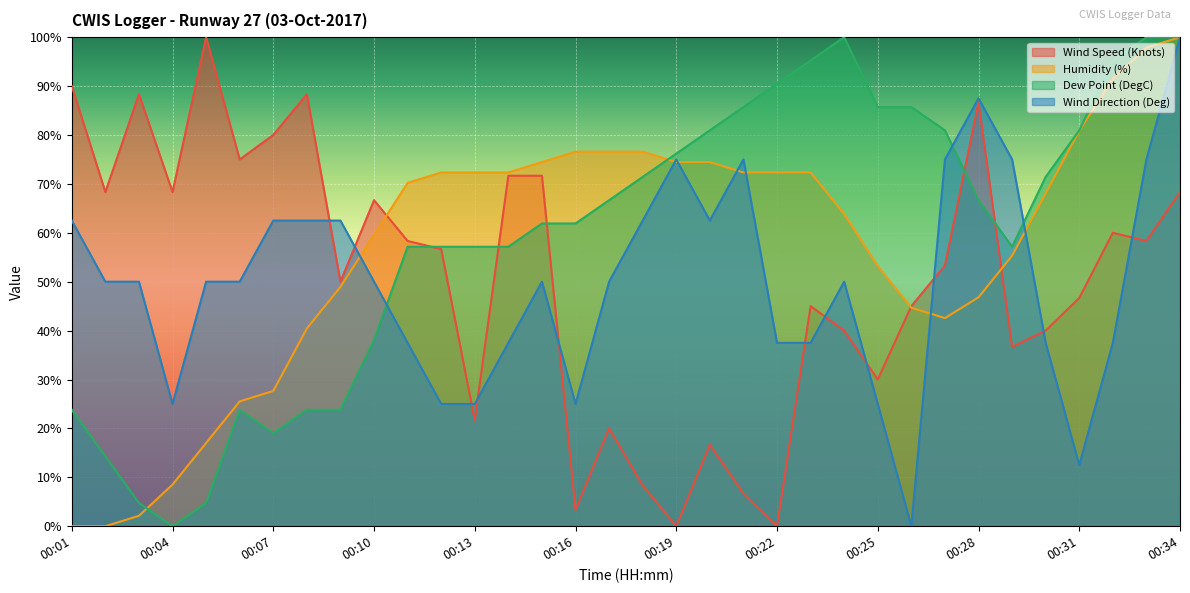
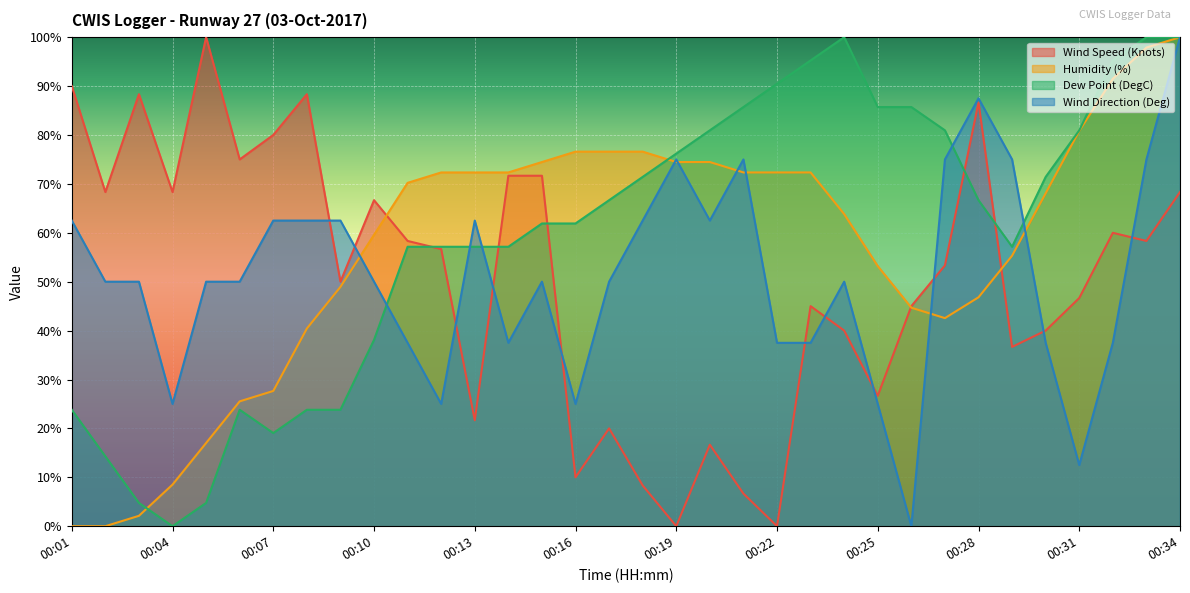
  {
    "Wind Speed (Knots)": {
      "00:01": "90%",
      "00:04": "68%",
      "00:07": "80%",
      "00:10": "67%",
      "00:13": "22%",
-     "00:16": "3%",
+     "00:16": "10%",
      "00:19": "0%",
      "00:22": "0%",
-     "00:25": "30%",
+     "00:25": "27%",
      "00:28": "87%",
      "00:31": "47%",
      "00:34": "68%"
    },
    "Humidity (%)": {
      "00:01": "0%",
      "00:04": "9%",
      "00:07": "28%",
      "00:10": "60%",
      "00:13": "72%",
      "00:16": "77%",
      "00:19": "74%",
      "00:22": "72%",
      "00:25": "53%",
      "00:28": "47%"
    },
    "Dew Point (DegC)": {
      "00:01": "24%",
      "00:04": "0%",
      "00:07": "19%",
      "00:10": "38%",
      "00:13": "57%",
      "00:16": "62%",
      "00:19": "76%",
      "00:22": "90%",
      "00:25": "86%",
      "00:28": "67%"
    },
    "Wind Direction (Deg)": {
      "00:01": "63%",
      "00:04": "25%",
      "00:07": "63%",
      "00:10": "50%",
-     "00:13": "25%",
+     "00:13": "63%",
      "00:16": "25%",
      "00:19": "75%",
      "00:22": "38%",
      "00:25": "25%",
      "00:28": "88%",
      "00:31": "13%"
    }
  }
